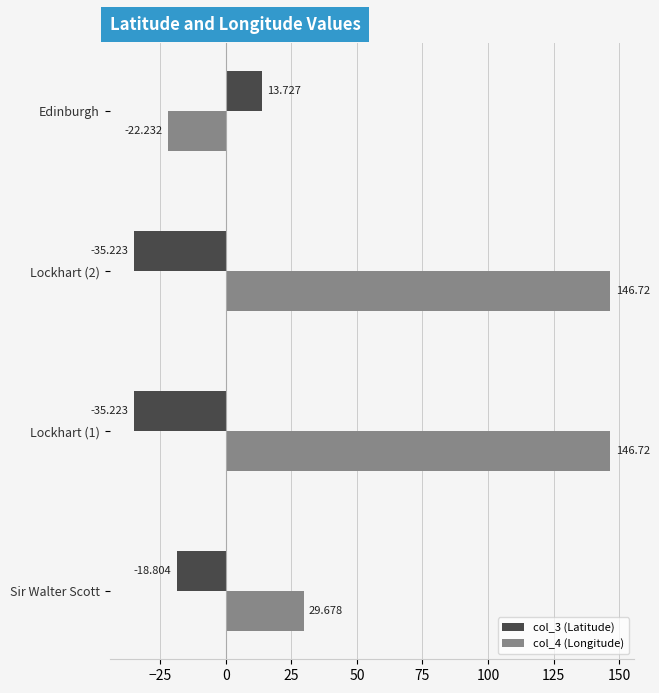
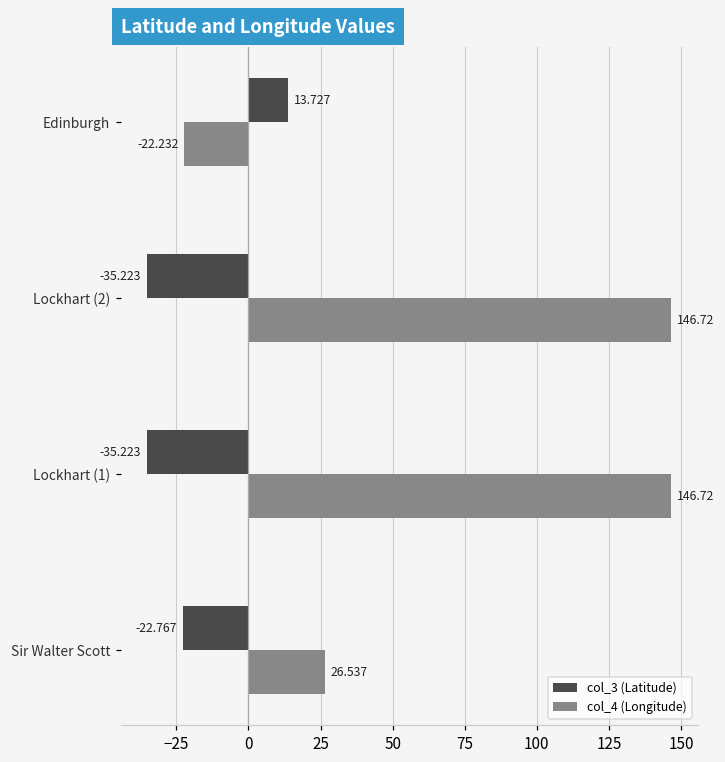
  {
    "col_3 (Latitude)": {
      "Edinburgh": 13.727,
      "Lockhart (2)": -35.223,
      "Lockhart (1)": -35.223,
-     "Sir Walter Scott": -18.804
+     "Sir Walter Scott": -22.767
    },
    "col_4 (Longitude)": {
      "Edinburgh": -22.232,
      "Lockhart (2)": 146.72,
      "Lockhart (1)": 146.72,
-     "Sir Walter Scott": 29.678
+     "Sir Walter Scott": 26.537
    }
  }
